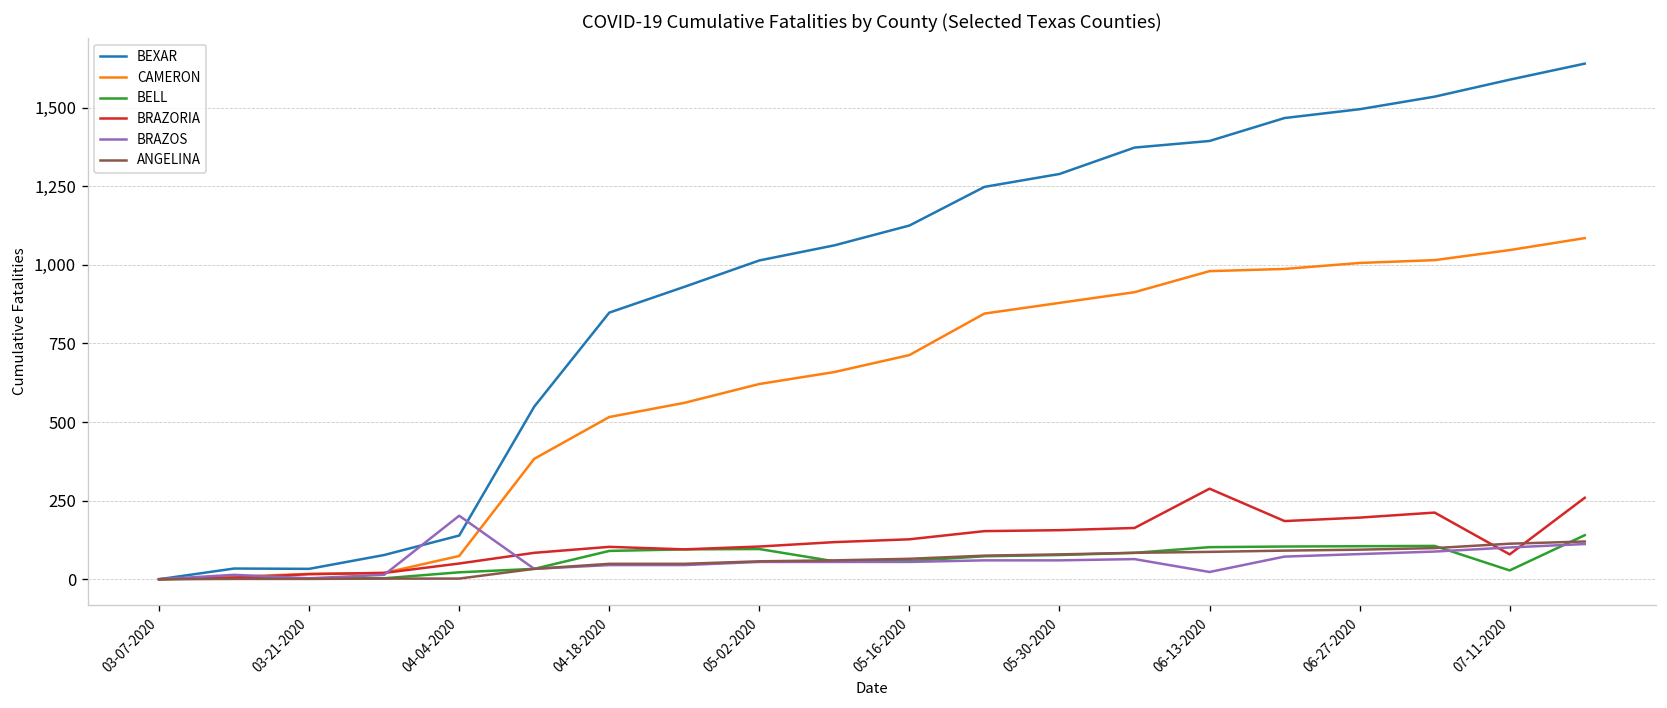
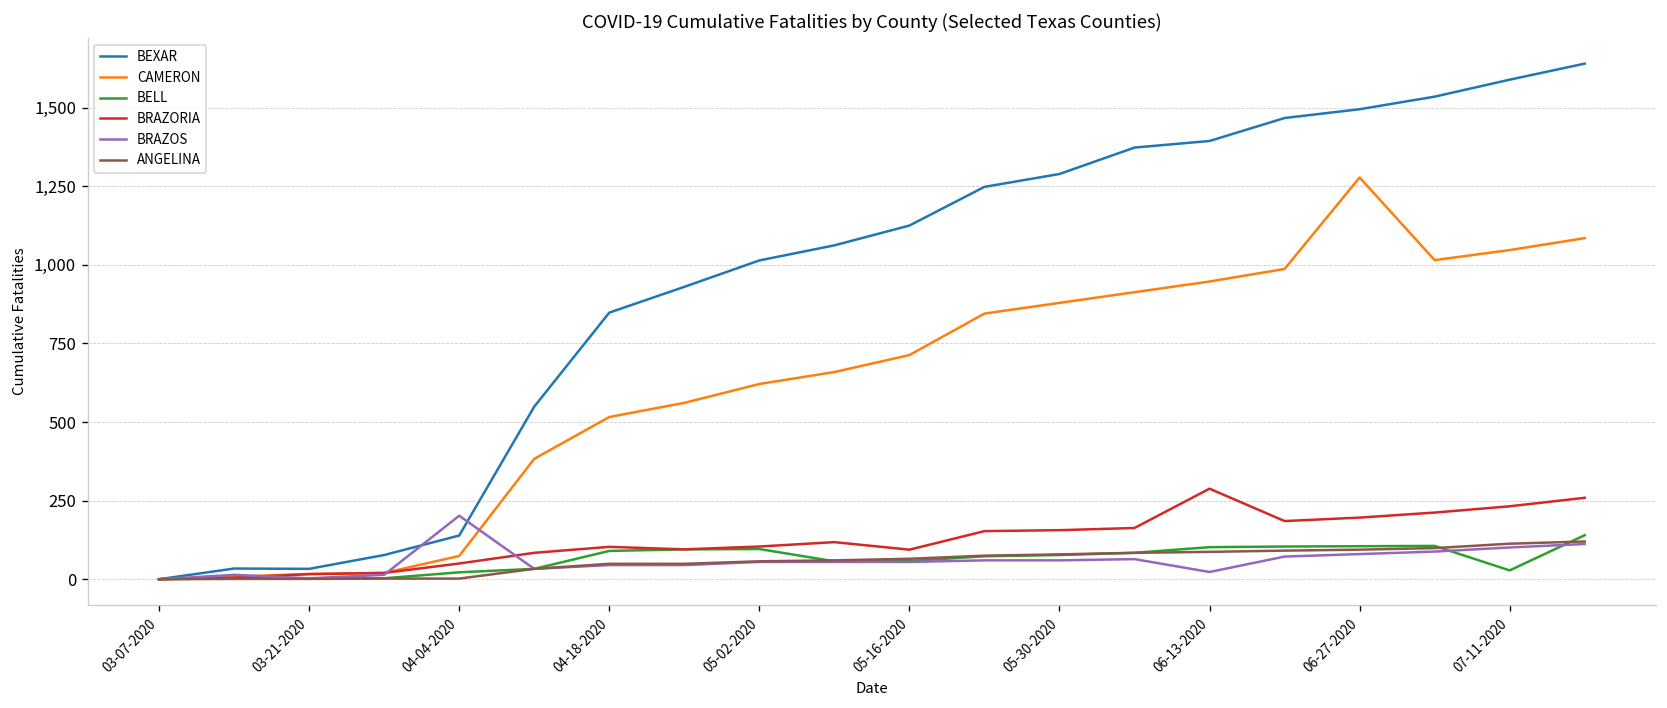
  {
    "BEXAR": {
      "03-21-2020": "30",
      "04-04-2020": "140",
      "04-18-2020": "850",
      "05-02-2020": "1,010",
      "05-16-2020": "1,130",
      "05-30-2020": "1,290",
      "06-13-2020": "1,390",
      "06-27-2020": "1,500",
      "07-11-2020": "1,590"
    },
    "CAMERON": {
      "04-04-2020": "70",
      "04-18-2020": "520",
      "05-02-2020": "620",
      "05-16-2020": "710",
      "05-30-2020": "880",
-     "06-13-2020": "980",
-     "06-27-2020": "1,010",
+     "06-13-2020": "950",
+     "06-27-2020": "1,280",
      "07-11-2020": "1,050"
    },
    "BELL": {
      "04-04-2020": "20",
      "04-18-2020": "90",
      "06-13-2020": "100",
      "06-27-2020": "110",
      "07-11-2020": "30"
    },
    "BRAZORIA": {
      "04-04-2020": "50",
      "04-18-2020": "100",
-     "05-16-2020": "130",
+     "05-16-2020": "90",
      "05-30-2020": "160",
      "06-13-2020": "290",
      "06-27-2020": "200",
-     "07-11-2020": "80"
+     "07-11-2020": "230"
    },
    "BRAZOS": {
      "04-04-2020": "200",
      "05-30-2020": "60",
      "06-13-2020": "20",
      "06-27-2020": "80",
      "07-11-2020": "100"
    },
    "ANGELINA": {
      "04-04-2020": "0",
      "06-13-2020": "90",
      "06-27-2020": "90",
      "07-11-2020": "110"
    }
  }
